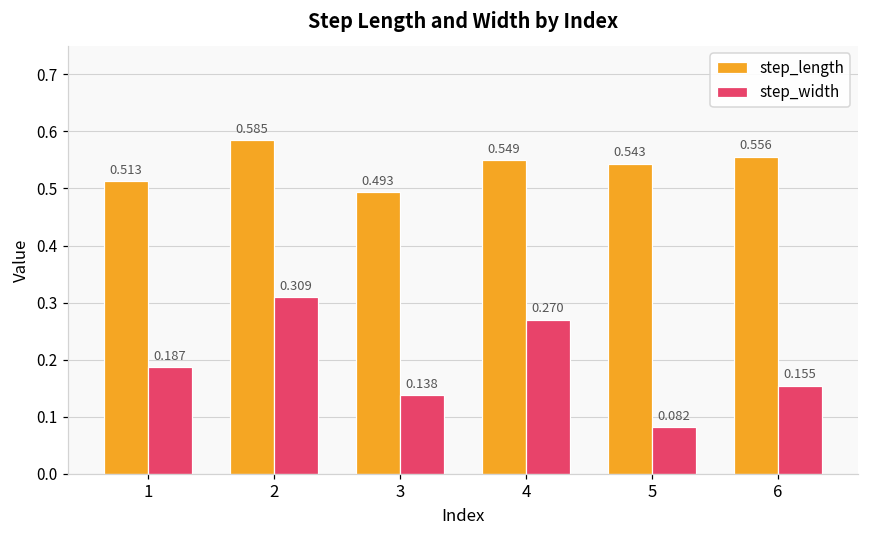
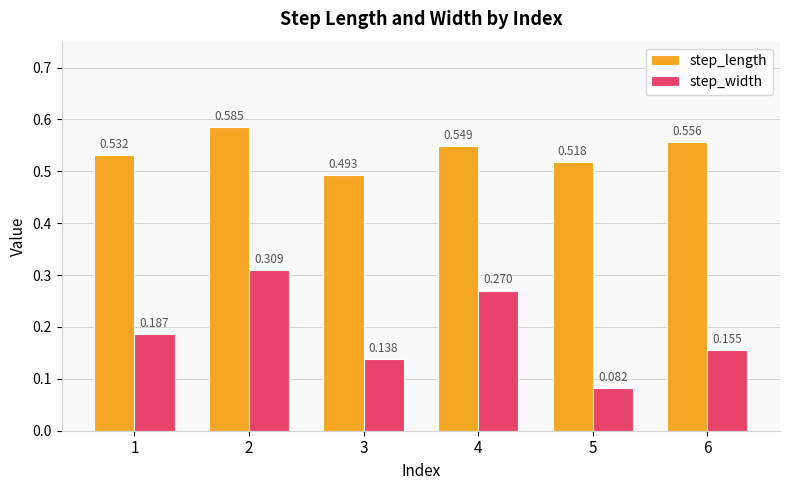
  {
    "step_length": {
-     "1": 0.513,
+     "1": 0.532,
      "2": 0.585,
      "3": 0.493,
      "4": 0.549,
-     "5": 0.543,
+     "5": 0.518,
      "6": 0.556
    },
    "step_width": {
      "1": 0.187,
      "2": 0.309,
      "3": 0.138,
      "4": 0.270,
      "5": 0.082,
      "6": 0.155
    }
  }
